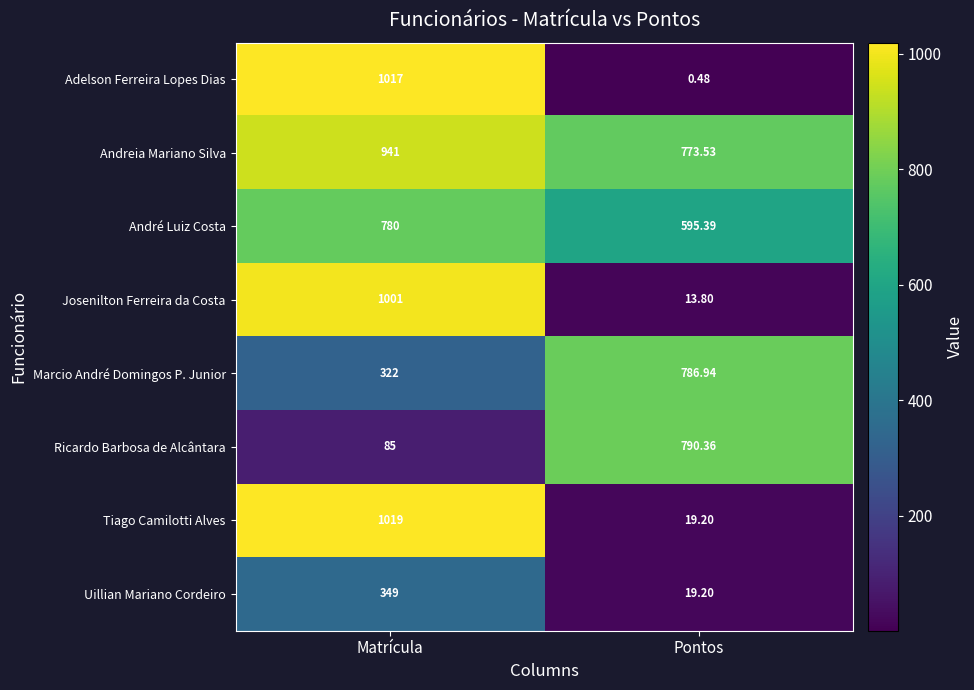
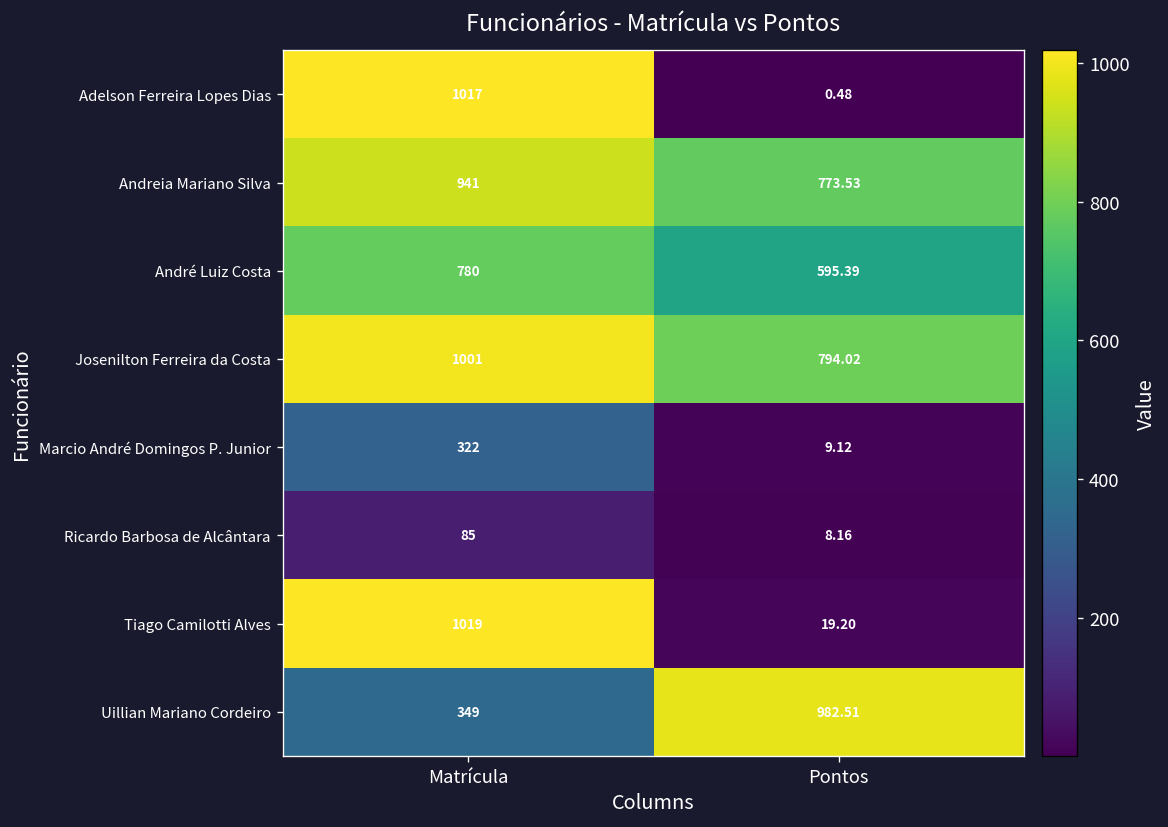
  {
    "Adelson Ferreira Lopes Dias": {
      "Matrícula": 1017,
      "Pontos": 0.48
    },
    "Andreia Mariano Silva": {
      "Matrícula": 941,
      "Pontos": 773.53
    },
    "André Luiz Costa": {
      "Matrícula": 780,
      "Pontos": 595.39
    },
    "Josenilton Ferreira da Costa": {
      "Matrícula": 1001,
-     "Pontos": 13.80
+     "Pontos": 794.02
    },
    "Marcio André Domingos P. Junior": {
      "Matrícula": 322,
-     "Pontos": 786.94
+     "Pontos": 9.12
    },
    "Ricardo Barbosa de Alcântara": {
      "Matrícula": 85,
-     "Pontos": 790.36
+     "Pontos": 8.16
    },
    "Tiago Camilotti Alves": {
      "Matrícula": 1019,
      "Pontos": 19.20
    },
    "Uillian Mariano Cordeiro": {
      "Matrícula": 349,
-     "Pontos": 19.20
+     "Pontos": 982.51
    }
  }
